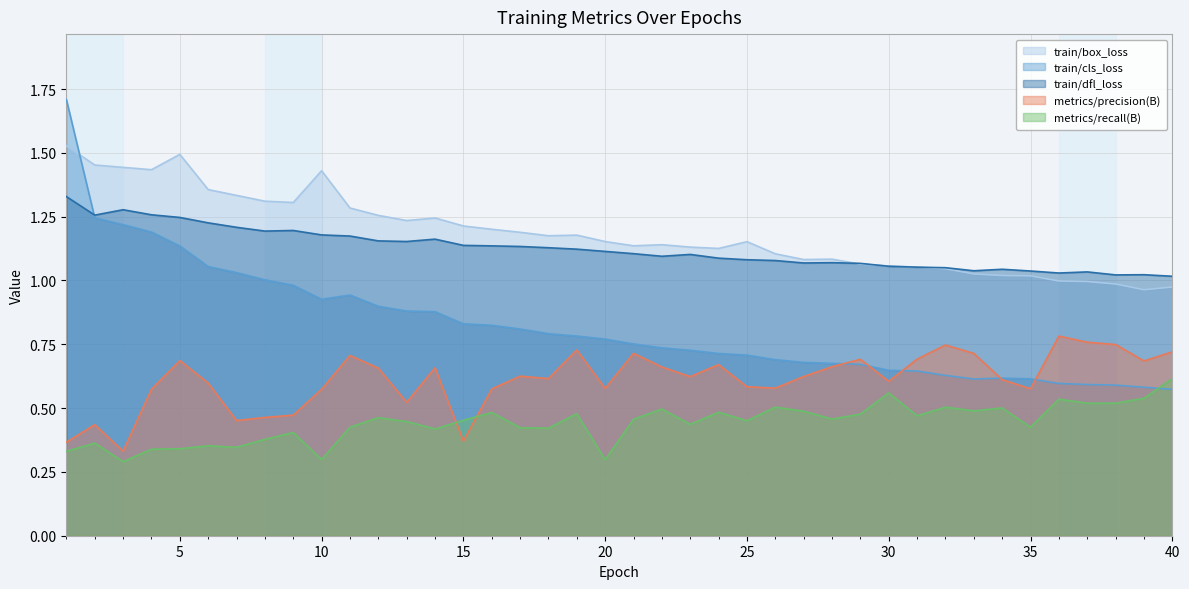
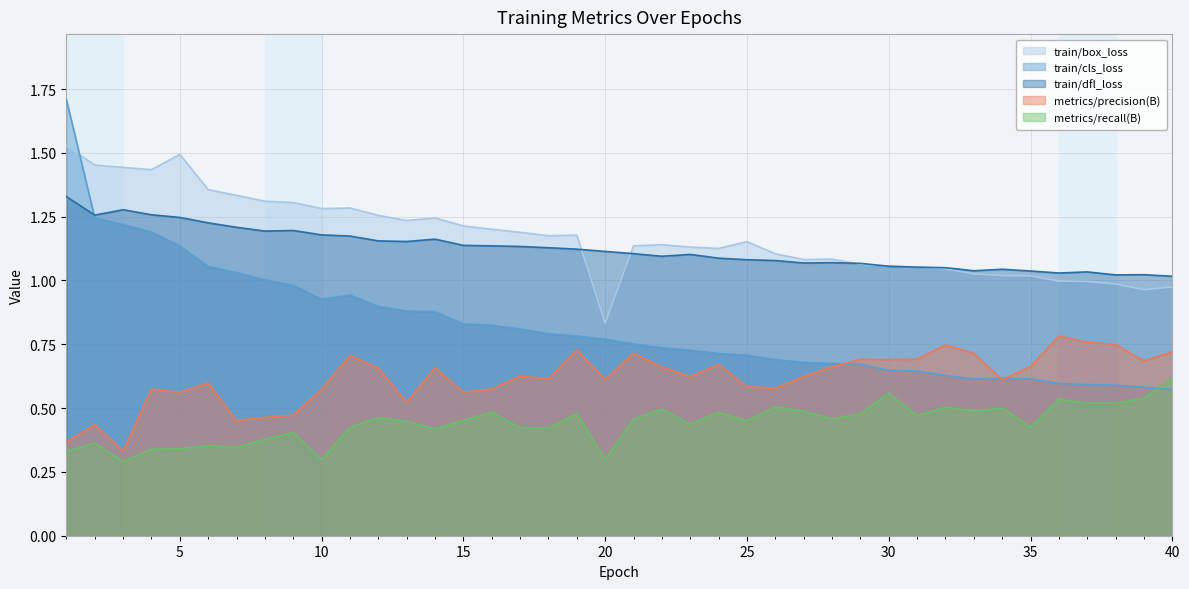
  {
    "train/box_loss": {
      "5": 1.49,
-     "10": 1.43,
+     "10": 1.28,
      "15": 1.21,
-     "20": 1.15,
+     "20": 0.83,
      "25": 1.15,
      "35": 1.02,
      "40": 0.97
    },
    "metrics/precision(B)": {
-     "5": 0.69,
+     "5": 0.56,
      "10": 0.57,
-     "15": 0.37,
-     "20": 0.58,
+     "15": 0.56,
+     "20": 0.61,
      "25": 0.58,
-     "30": 0.60,
-     "35": 0.58,
+     "30": 0.69,
+     "35": 0.66,
      "40": 0.72
    },
    "metrics/recall(B)": {
      "5": 0.34,
      "10": 0.30,
      "15": 0.45,
      "20": 0.30,
      "25": 0.45,
      "30": 0.56,
      "35": 0.43,
      "40": 0.62
    }
  }
